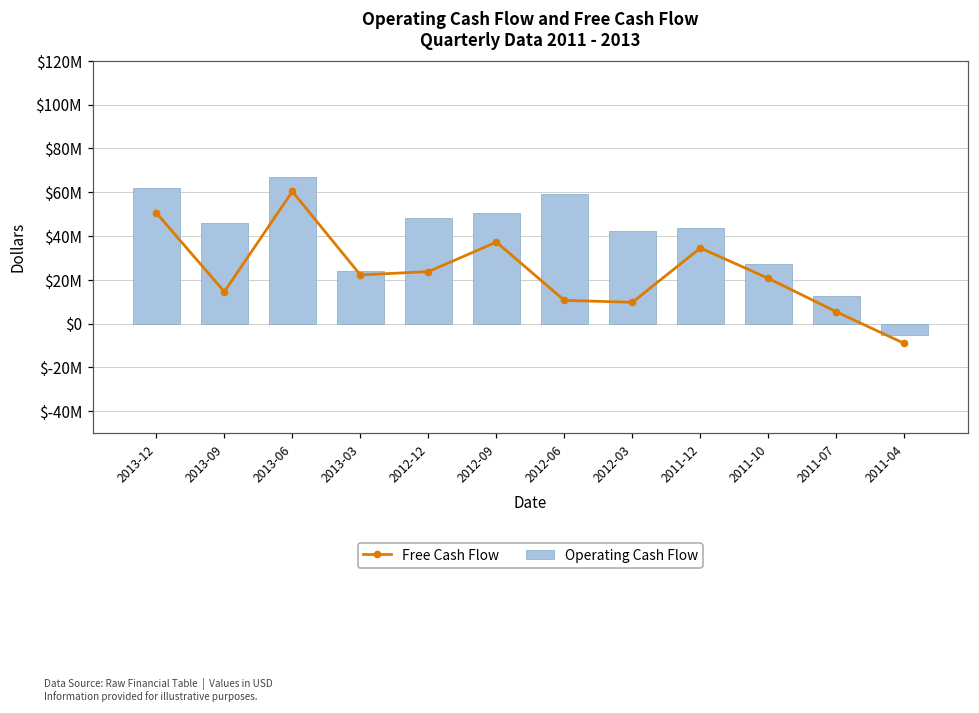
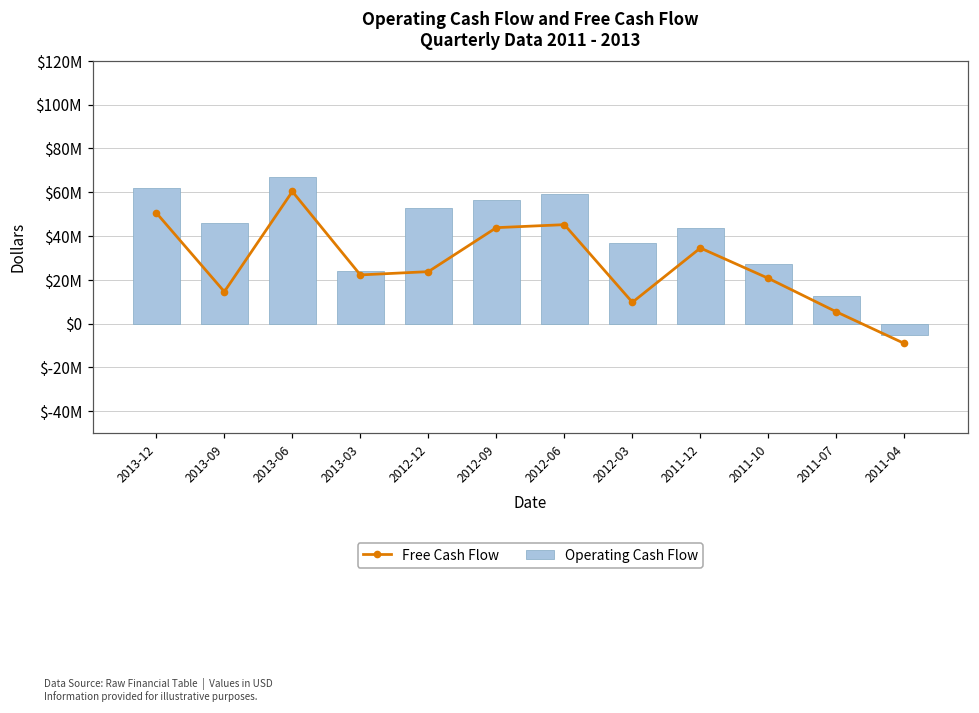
  {
    "Free Cash Flow": {
      "2013-12": "$51000000",
      "2013-09": "$15000000",
      "2013-06": "$60000000",
      "2013-03": "$22000000",
      "2012-12": "$24000000",
-     "2012-09": "$37000000",
-     "2012-06": "$11000000",
+     "2012-09": "$44000000",
+     "2012-06": "$45000000",
      "2012-03": "$10000000",
      "2011-12": "$34000000",
      "2011-10": "$21000000",
      "2011-07": "$5000000",
      "2011-04": "$-9000000"
    },
    "Operating Cash Flow": {
      "2013-12": "$62000000",
      "2013-09": "$46000000",
      "2013-06": "$67000000",
      "2013-03": "$24000000",
-     "2012-12": "$48000000",
-     "2012-09": "$50000000",
+     "2012-12": "$53000000",
+     "2012-09": "$56000000",
      "2012-06": "$59000000",
-     "2012-03": "$42000000",
+     "2012-03": "$37000000",
      "2011-12": "$44000000",
      "2011-10": "$27000000",
      "2011-07": "$13000000",
      "2011-04": "$-5000000"
    }
  }
